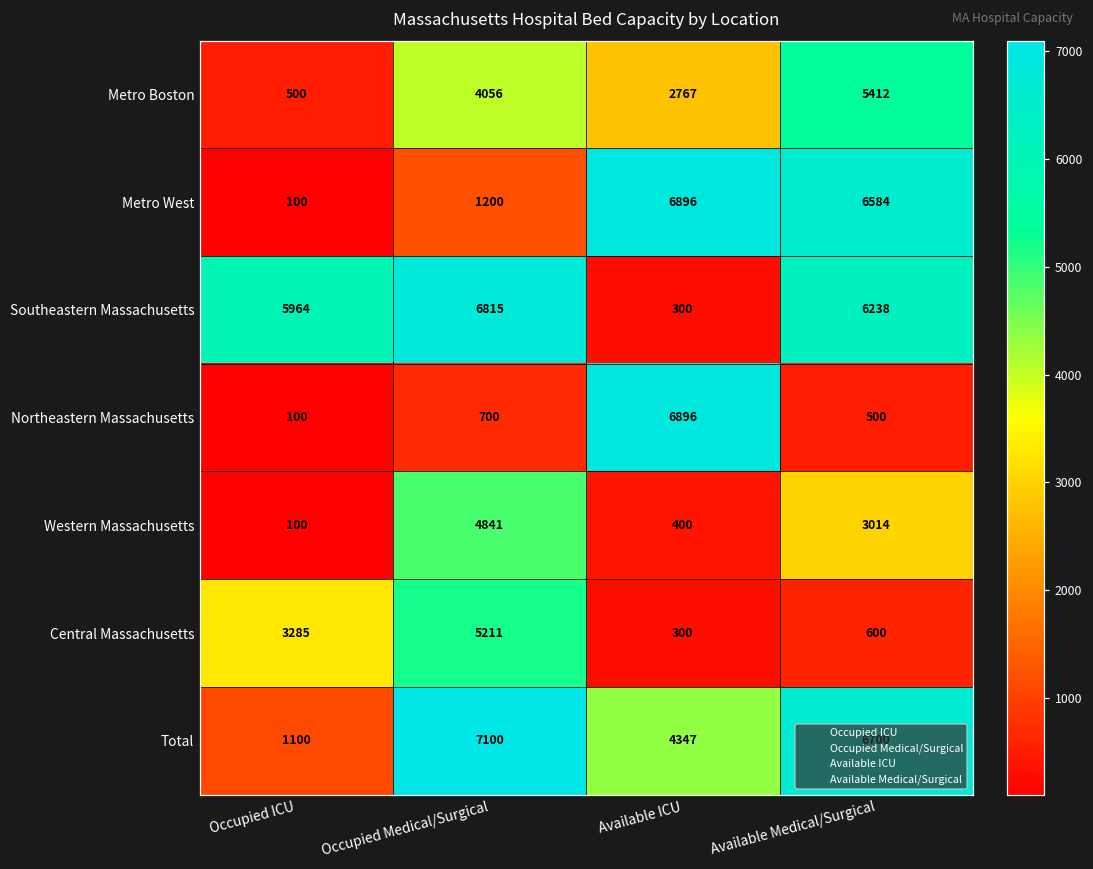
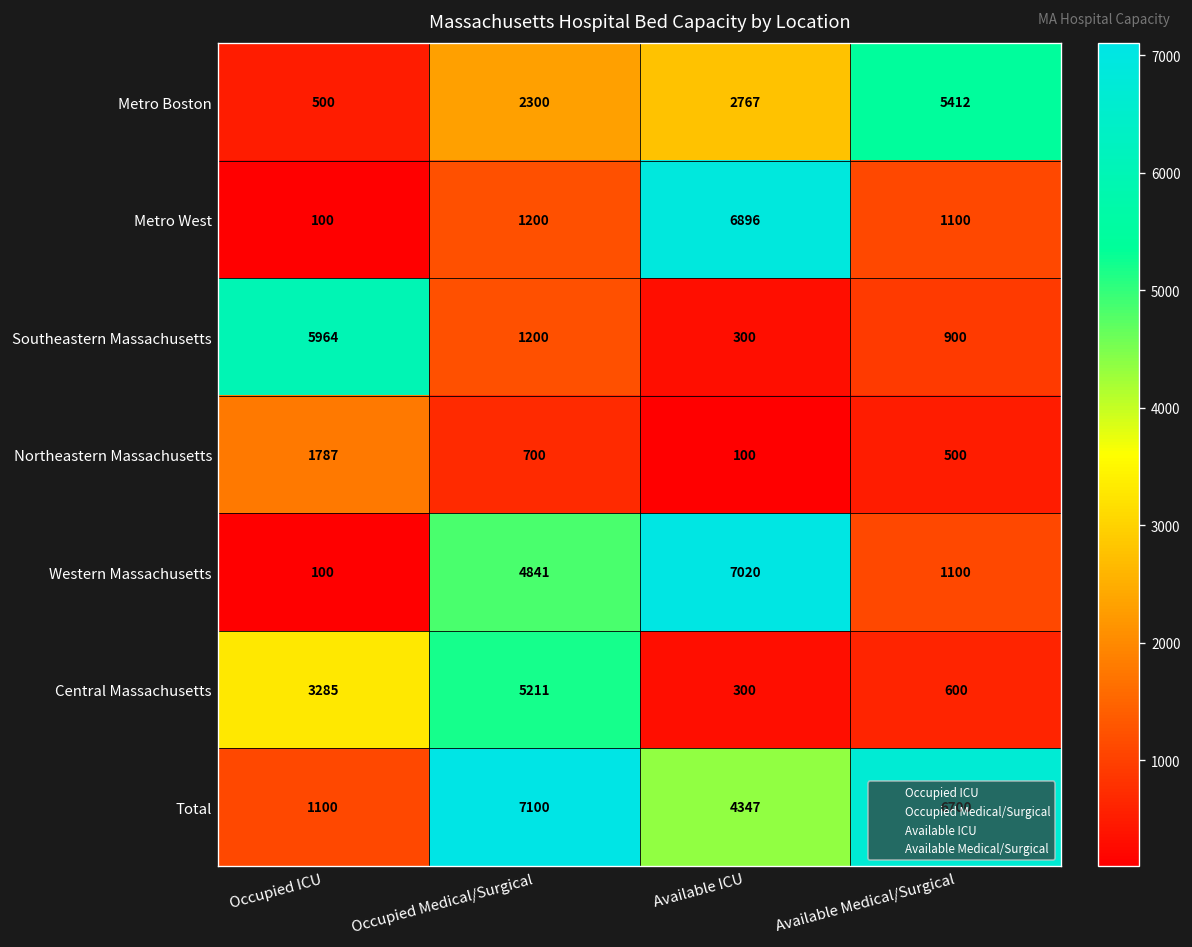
  {
    "Metro Boston": {
      "Occupied ICU": 500,
-     "Occupied Medical/Surgical": 4056,
+     "Occupied Medical/Surgical": 2300,
      "Available ICU": 2767,
      "Available Medical/Surgical": 5412
    },
    "Metro West": {
      "Occupied ICU": 100,
      "Occupied Medical/Surgical": 1200,
      "Available ICU": 6896,
-     "Available Medical/Surgical": 6584
+     "Available Medical/Surgical": 1100
    },
    "Southeastern Massachusetts": {
      "Occupied ICU": 5964,
-     "Occupied Medical/Surgical": 6815,
+     "Occupied Medical/Surgical": 1200,
      "Available ICU": 300,
-     "Available Medical/Surgical": 6238
+     "Available Medical/Surgical": 900
    },
    "Northeastern Massachusetts": {
-     "Occupied ICU": 100,
+     "Occupied ICU": 1787,
      "Occupied Medical/Surgical": 700,
-     "Available ICU": 6896,
+     "Available ICU": 100,
      "Available Medical/Surgical": 500
    },
    "Western Massachusetts": {
      "Occupied ICU": 100,
      "Occupied Medical/Surgical": 4841,
-     "Available ICU": 400,
-     "Available Medical/Surgical": 3014
+     "Available ICU": 7020,
+     "Available Medical/Surgical": 1100
    },
    "Central Massachusetts": {
      "Occupied ICU": 3285,
      "Occupied Medical/Surgical": 5211,
      "Available ICU": 300,
      "Available Medical/Surgical": 600
    },
    "Total": {
      "Occupied ICU": 1100,
      "Occupied Medical/Surgical": 7100,
      "Available ICU": 4347
    }
  }
